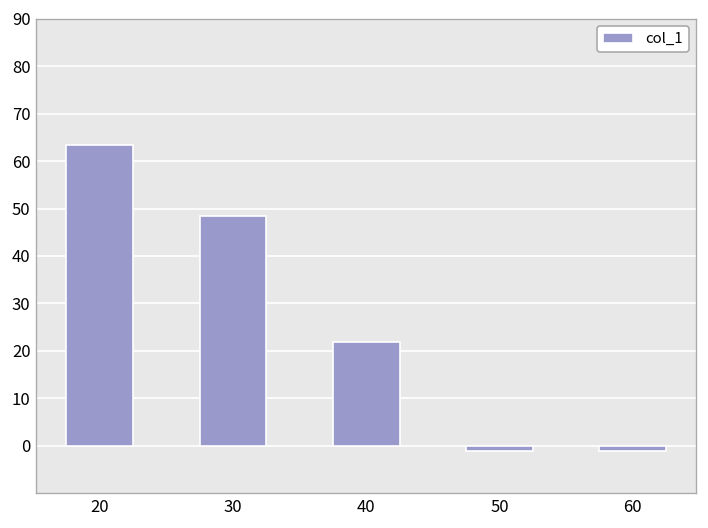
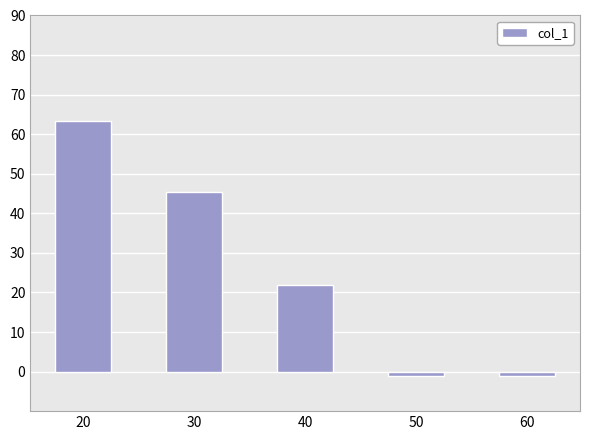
  {
    "20": 63,
-   "30": 48,
+   "30": 45,
    "40": 22,
    "50": -1,
    "60": -1
  }
